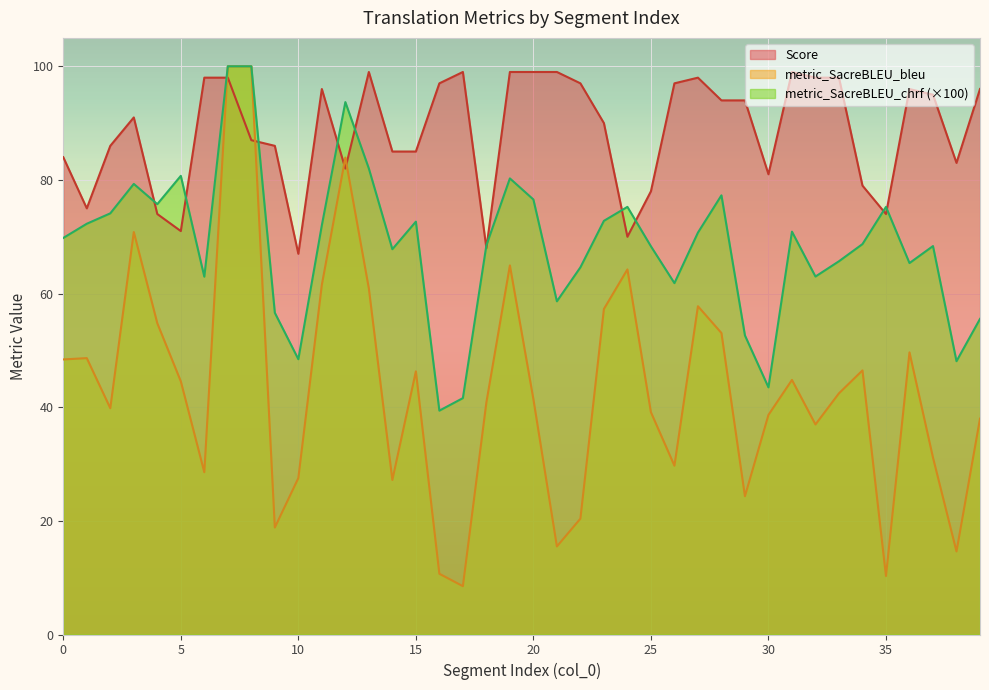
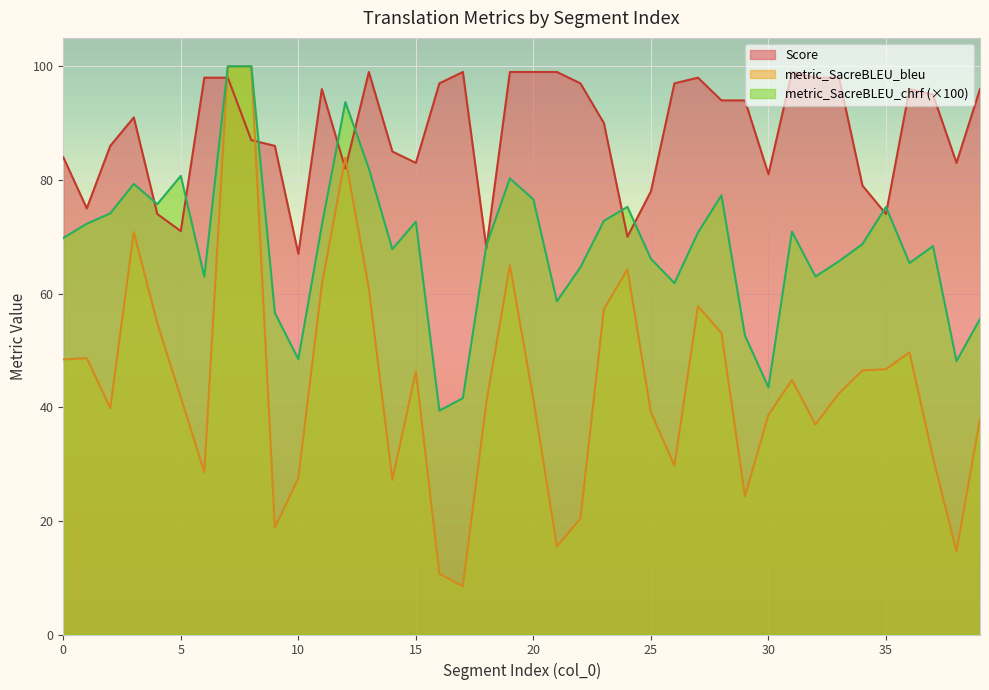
  {
    "Score": {
      "0": 84,
      "5": 71,
      "10": 67,
-     "15": 85,
+     "15": 83,
      "20": 99,
      "25": 78,
      "30": 81,
      "35": 74
    },
    "metric_SacreBLEU_bleu": {
      "0": 48,
-     "5": 45,
+     "5": 42,
      "10": 28,
      "15": 46,
      "20": 41,
      "25": 39,
      "30": 39,
-     "35": 10
+     "35": 47
    },
    "metric_SacreBLEU_chrf (×100)": {
      "0": 70,
      "5": 81,
      "10": 48,
      "15": 73,
      "20": 77,
-     "25": 68,
+     "25": 66,
      "30": 44,
      "35": 75
    }
  }
